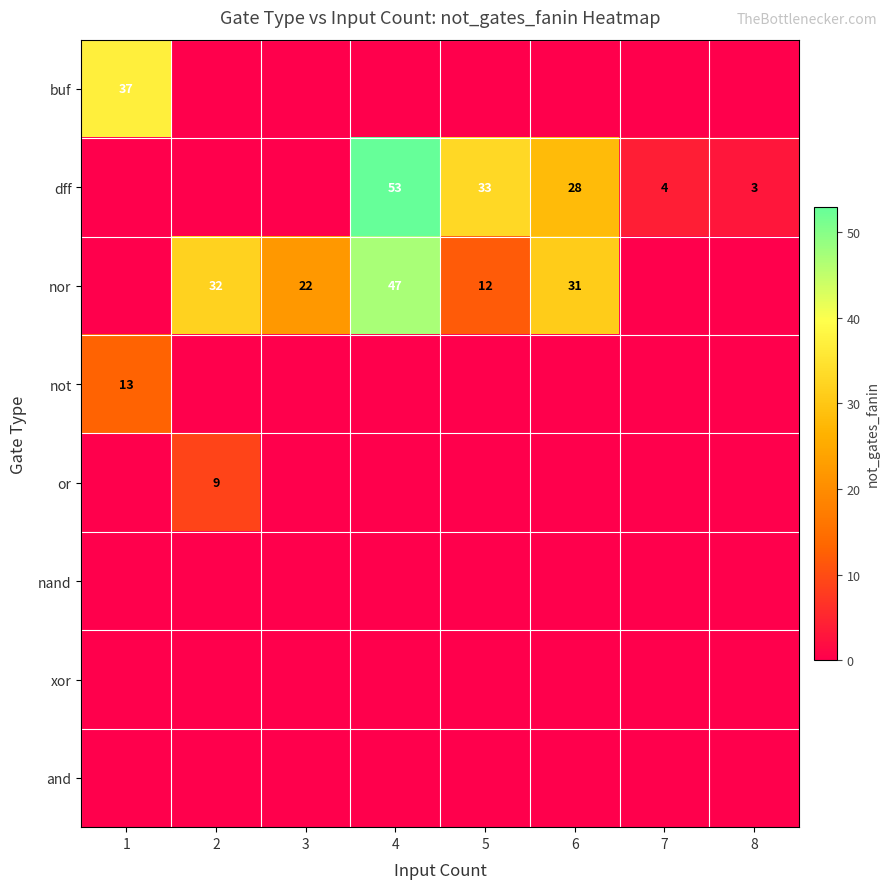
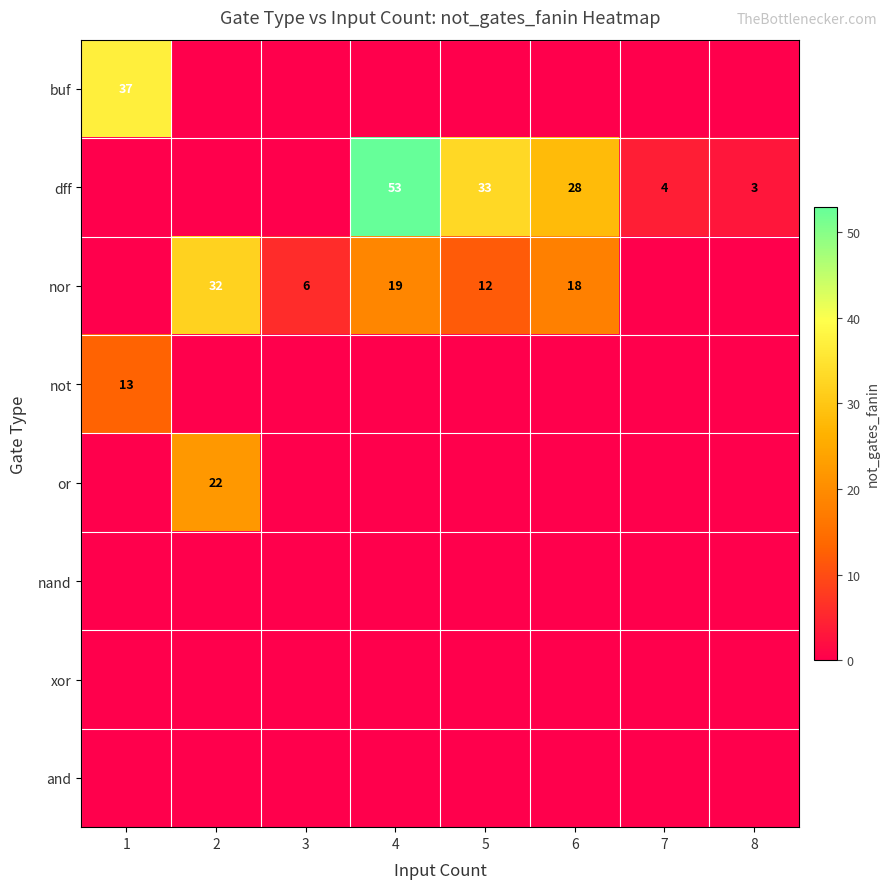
  {
    "buf": {
      "1": 37
    },
    "dff": {
      "4": 53,
      "5": 33,
      "6": 28,
      "7": 4,
      "8": 3
    },
    "nor": {
      "2": 32,
-     "3": 22,
-     "4": 47,
+     "3": 6,
+     "4": 19,
      "5": 12,
-     "6": 31
+     "6": 18
    },
    "not": {
      "1": 13
    },
    "or": {
-     "2": 9
+     "2": 22
    }
  }
